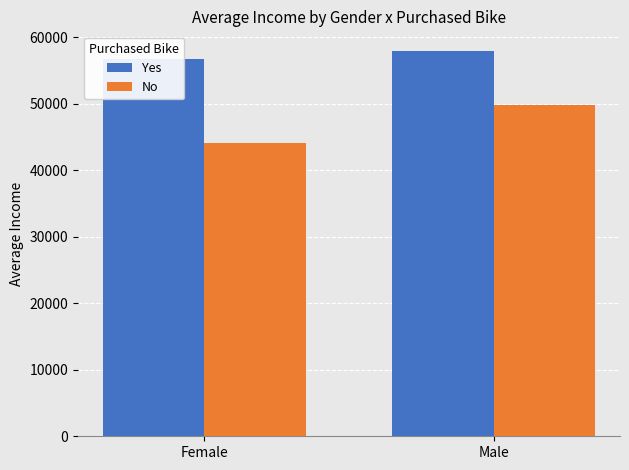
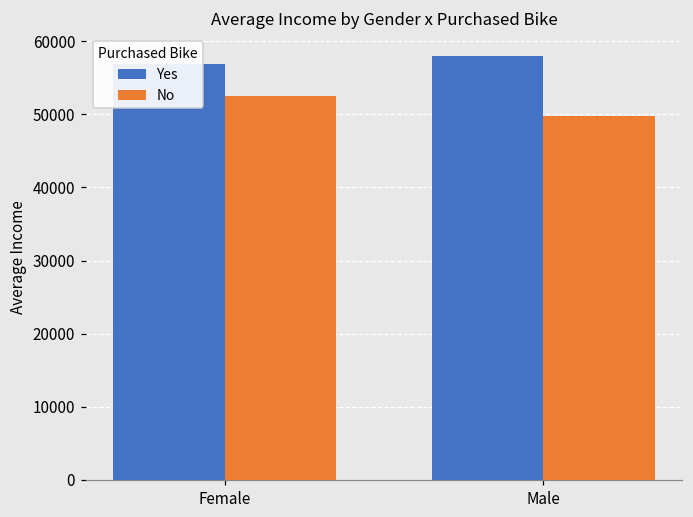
  {
    "Yes": {
      "Male": 58000
    },
    "No": {
-     "Female": 44000,
+     "Female": 53000,
      "Male": 50000
    }
  }
